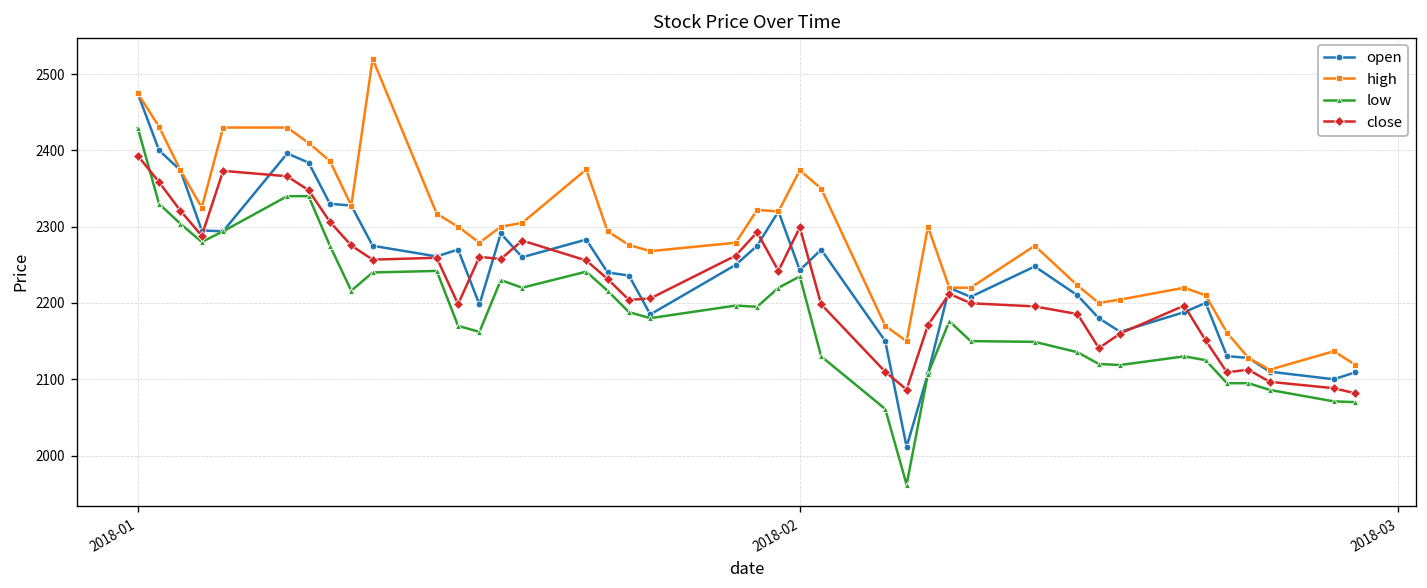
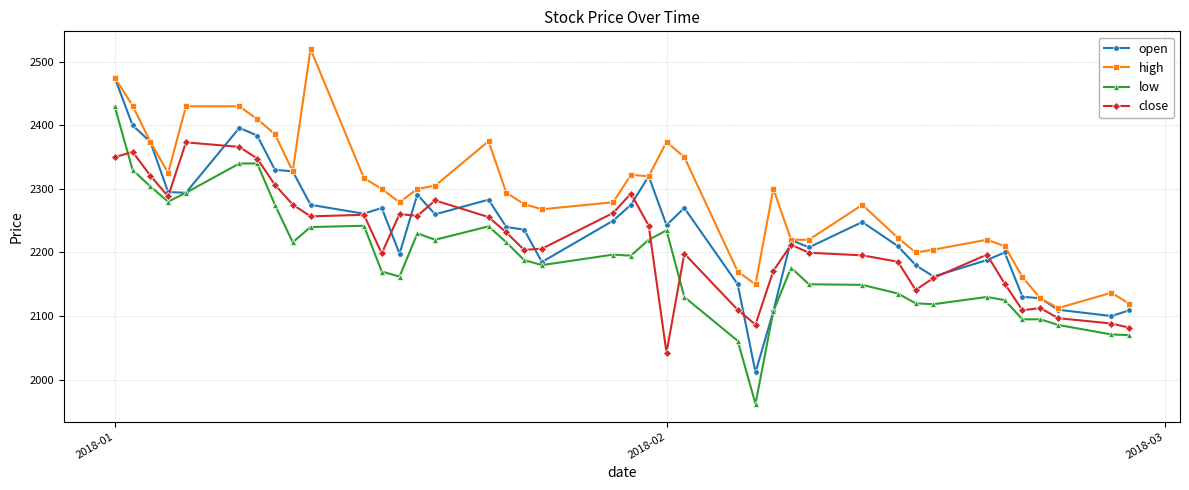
  {
    "open": {
      "2018-02": 2240
    },
    "high": {
      "2018-02": 2370
    },
    "low": {
      "2018-01": 2430,
      "2018-02": 2230
    },
    "close": {
-     "2018-01": 2390,
-     "2018-02": 2300
+     "2018-01": 2350,
+     "2018-02": 2040
    }
  }
